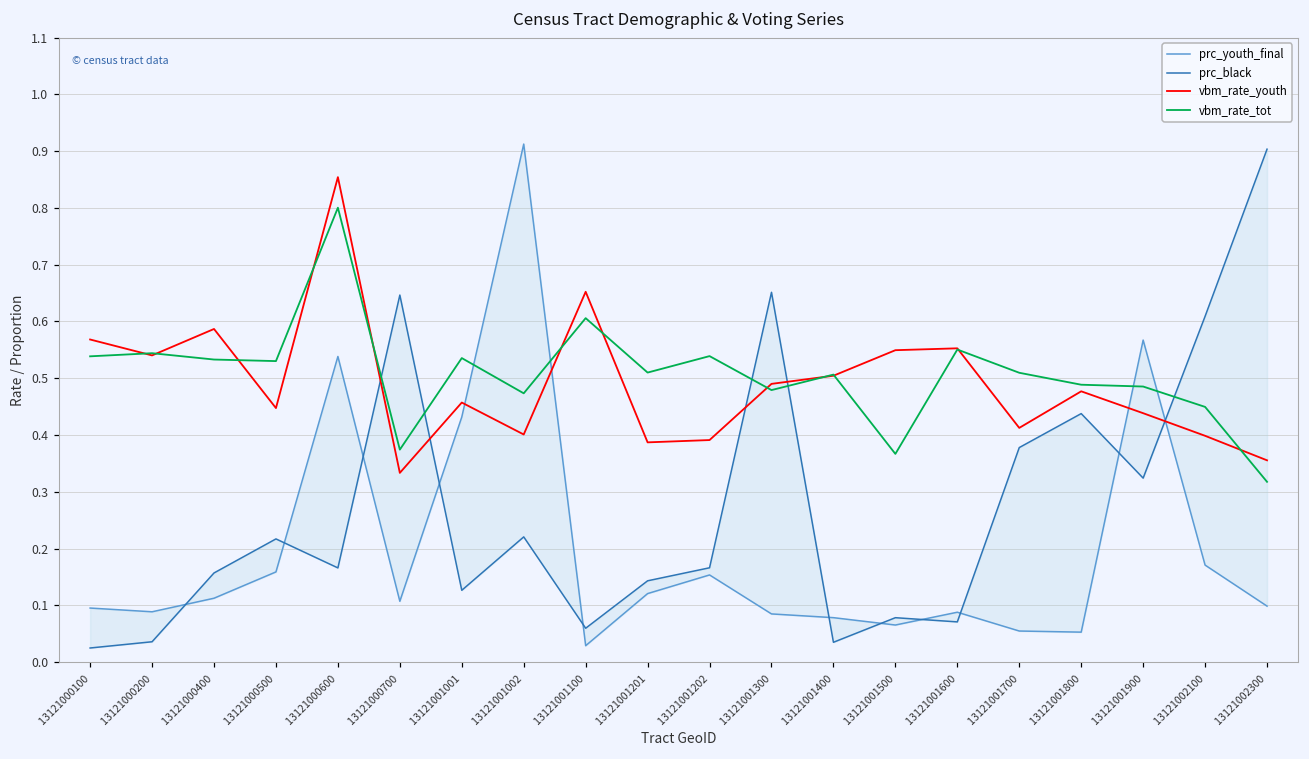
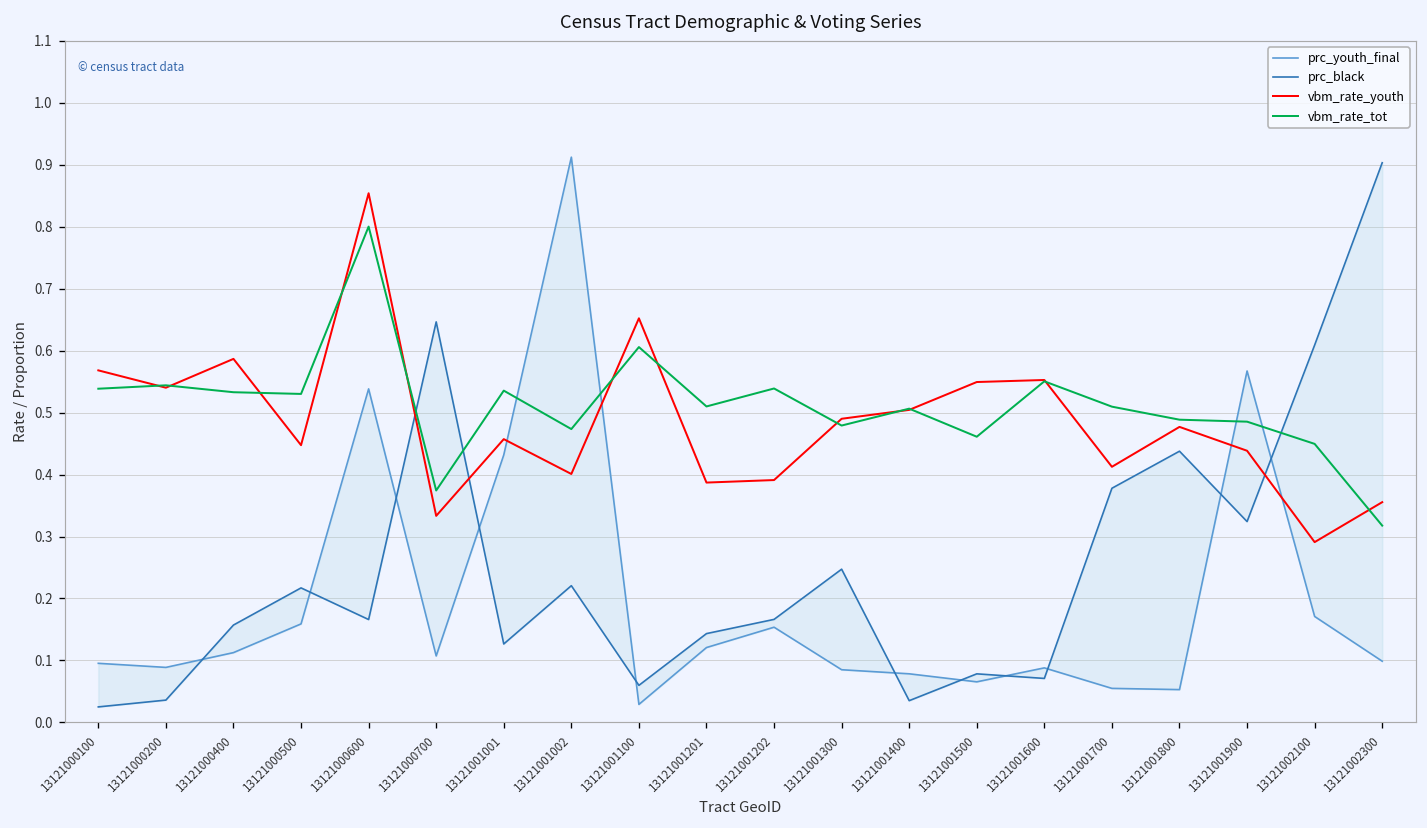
  {
    "prc_youth_final": {
      "13121000400": 0.11,
      "13121000500": 0.16,
      "13121000700": 0.11,
      "13121001100": 0.03,
      "13121001201": 0.12,
      "13121001202": 0.15,
      "13121001300": 0.08,
      "13121001500": 0.07,
      "13121001700": 0.05,
      "13121001800": 0.05,
      "13121002100": 0.17,
      "13121002300": 0.10
    },
    "prc_black": {
      "13121000100": 0.02,
      "13121000200": 0.04,
      "13121000600": 0.17,
      "13121001001": 0.13,
      "13121001002": 0.22,
-     "13121001300": 0.65,
+     "13121001300": 0.25,
      "13121001400": 0.04,
      "13121001600": 0.07,
      "13121001900": 0.32
    },
    "vbm_rate_youth": {
      "13121000100": 0.57,
      "13121000400": 0.59,
      "13121000500": 0.45,
      "13121000600": 0.85,
      "13121000700": 0.33,
      "13121001001": 0.46,
      "13121001002": 0.40,
      "13121001100": 0.65,
      "13121001201": 0.39,
      "13121001202": 0.39,
      "13121001300": 0.49,
      "13121001500": 0.55,
      "13121001700": 0.41,
      "13121001800": 0.48,
      "13121001900": 0.44,
-     "13121002100": 0.40,
+     "13121002100": 0.29,
      "13121002300": 0.36
    },
    "vbm_rate_tot": {
      "13121000100": 0.54,
      "13121000400": 0.53,
      "13121000500": 0.53,
      "13121000600": 0.80,
      "13121000700": 0.37,
      "13121001001": 0.54,
      "13121001002": 0.47,
      "13121001100": 0.61,
      "13121001201": 0.51,
      "13121001202": 0.54,
      "13121001300": 0.48,
-     "13121001500": 0.37,
+     "13121001500": 0.46,
      "13121001700": 0.51,
      "13121001800": 0.49,
      "13121001900": 0.49,
      "13121002100": 0.45,
      "13121002300": 0.32
    }
  }
